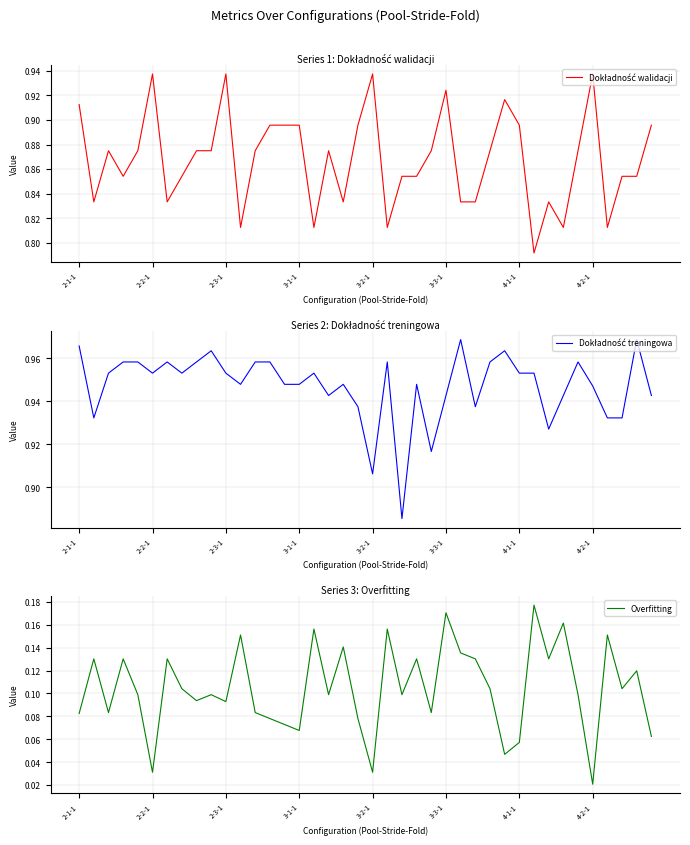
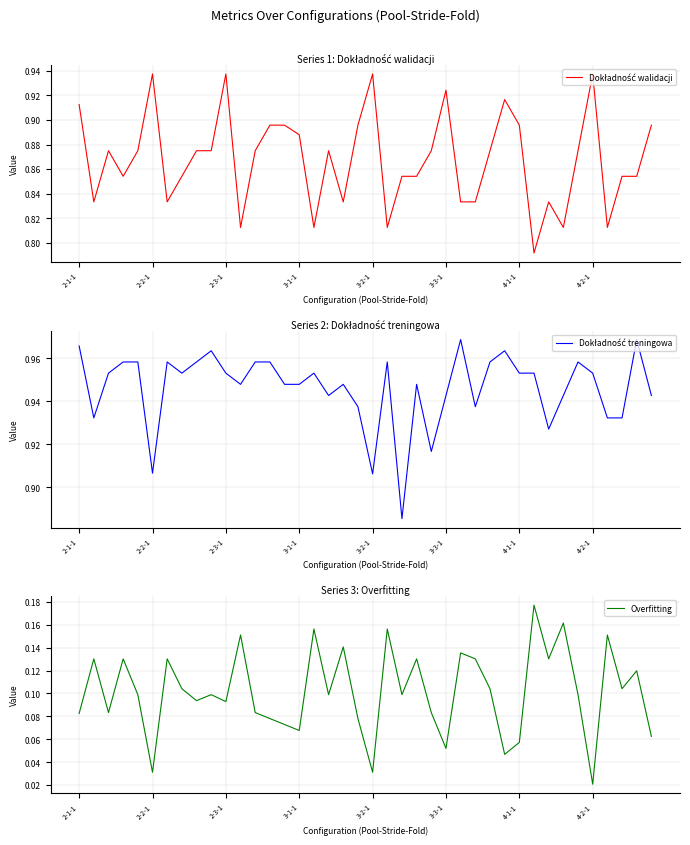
  {
    "Series 1: Dokładność walidacji": {
      "2-1-1": 0.913,
      "2-2-1": 0.938,
      "2-3-1": 0.938,
-     "3-1-1": 0.896,
+     "3-1-1": 0.888,
      "3-2-1": 0.938,
      "3-3-1": 0.924,
      "4-1-1": 0.896
    },
    "Series 2: Dokładność treningowa": {
      "2-1-1": 0.966,
-     "2-2-1": 0.953,
+     "2-2-1": 0.907,
      "2-3-1": 0.953,
      "3-1-1": 0.948,
      "3-2-1": 0.906,
      "3-3-1": 0.943,
      "4-1-1": 0.953,
-     "4-2-1": 0.947
+     "4-2-1": 0.953
    },
    "Series 3: Overfitting": {
      "2-1-1": 0.083,
      "2-2-1": 0.031,
      "2-3-1": 0.093,
      "3-1-1": 0.068,
      "3-2-1": 0.031,
-     "3-3-1": 0.170,
+     "3-3-1": 0.052,
      "4-1-1": 0.057,
      "4-2-1": 0.021
    }
  }
